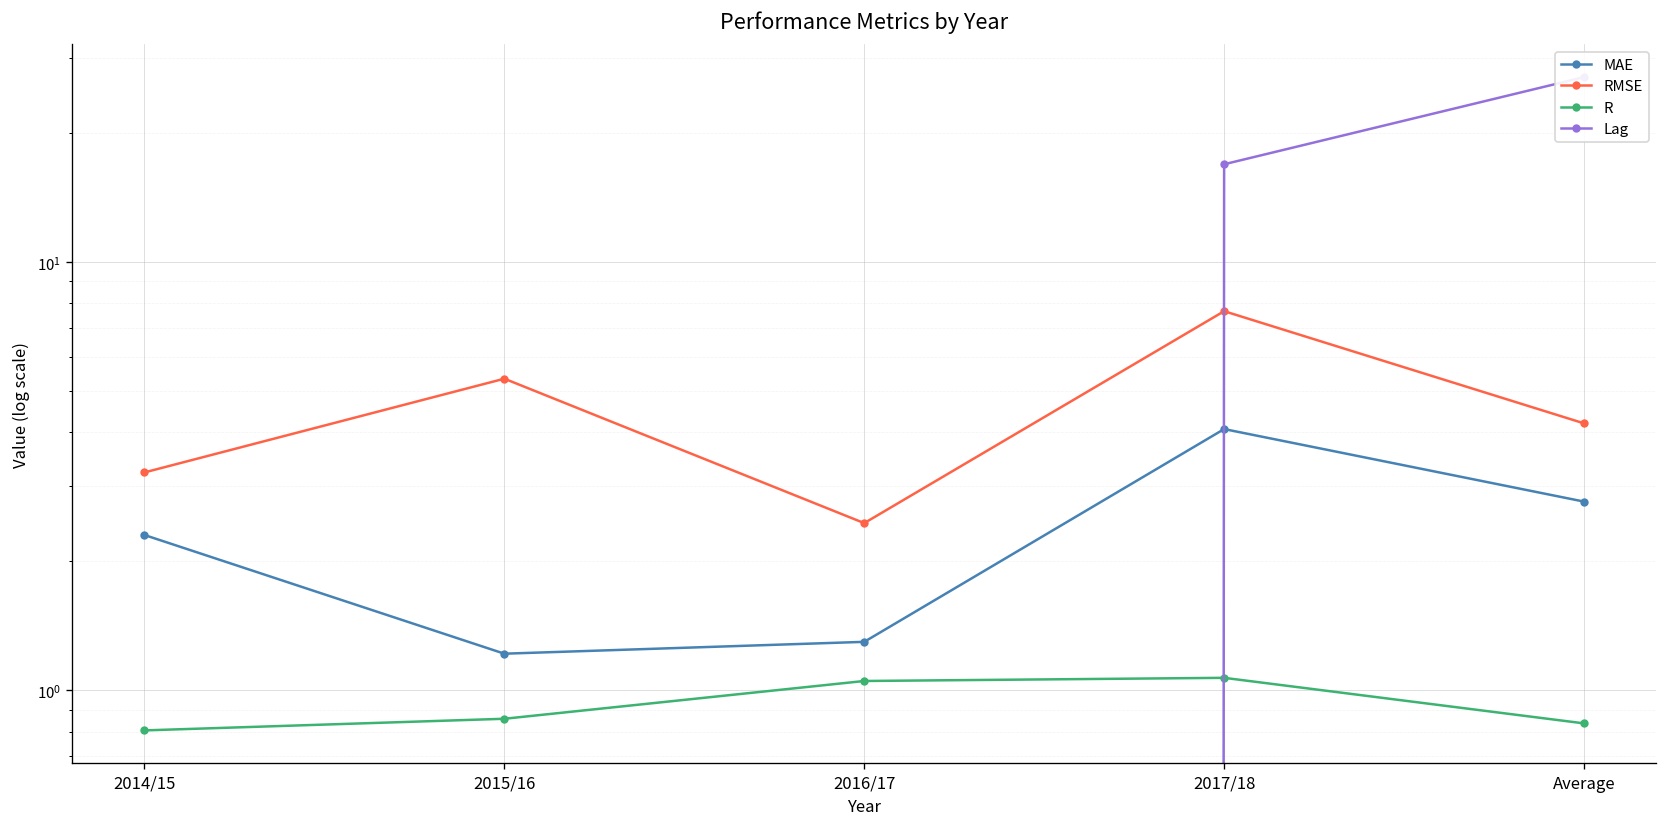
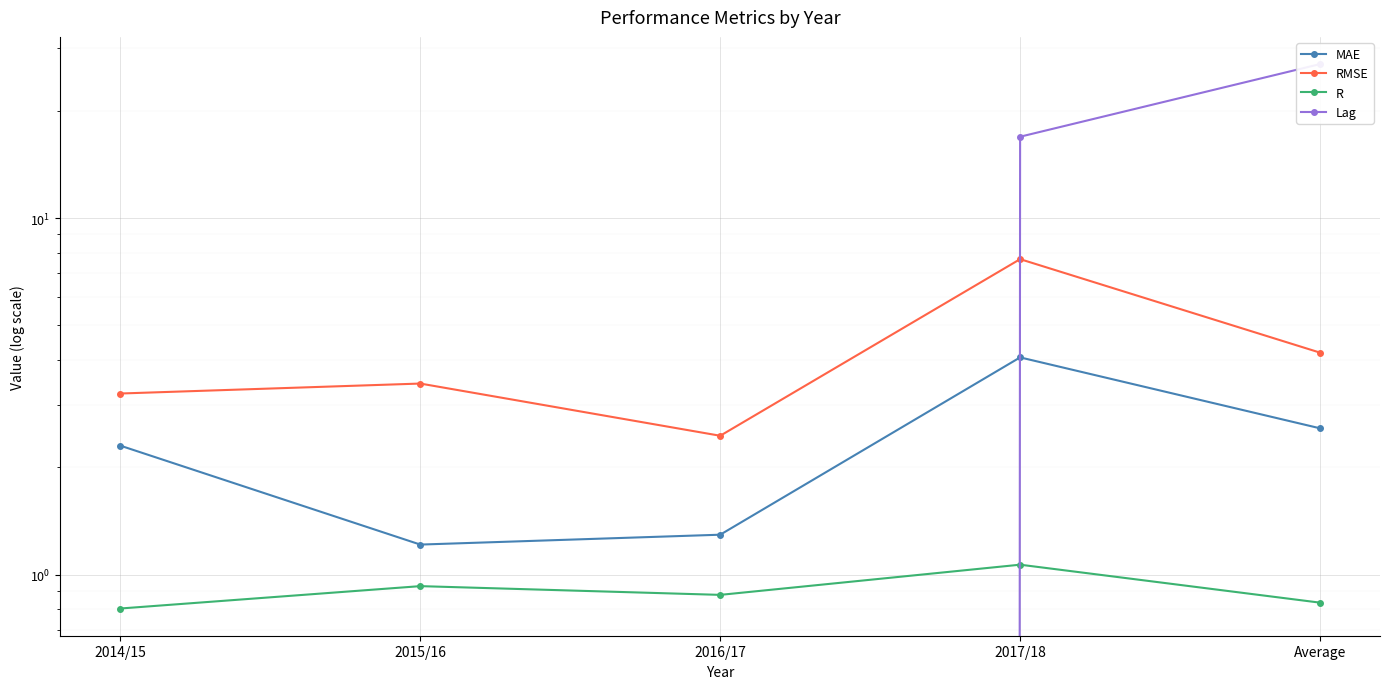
  {
    "MAE": {
      "2014/15": 2.3,
      "2015/16": 1.2,
      "2016/17": 1.3,
      "2017/18": 4.1,
-     "Average": 2.8
+     "Average": 2.6
    },
    "RMSE": {
      "2014/15": 3.2,
-     "2015/16": 5.3,
+     "2015/16": 3.4,
      "2016/17": 2.5,
      "2017/18": 7.7,
      "Average": 4.2
    },
    "R": {
      "2014/15": 0.81,
-     "2015/16": 0.86,
-     "2016/17": 1.05,
+     "2015/16": 0.93,
+     "2016/17": 0.88,
      "2017/18": 1.07,
      "Average": 0.84
    },
    "Lag": {
      "2017/18": 17
    }
  }
